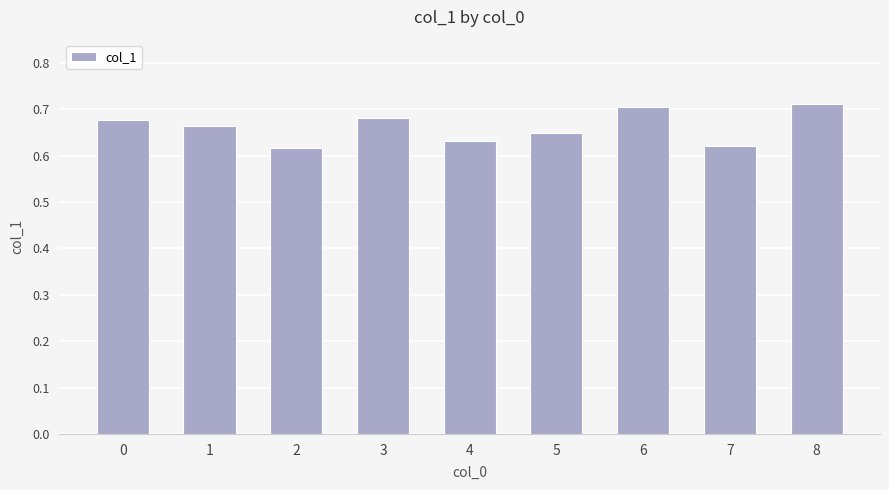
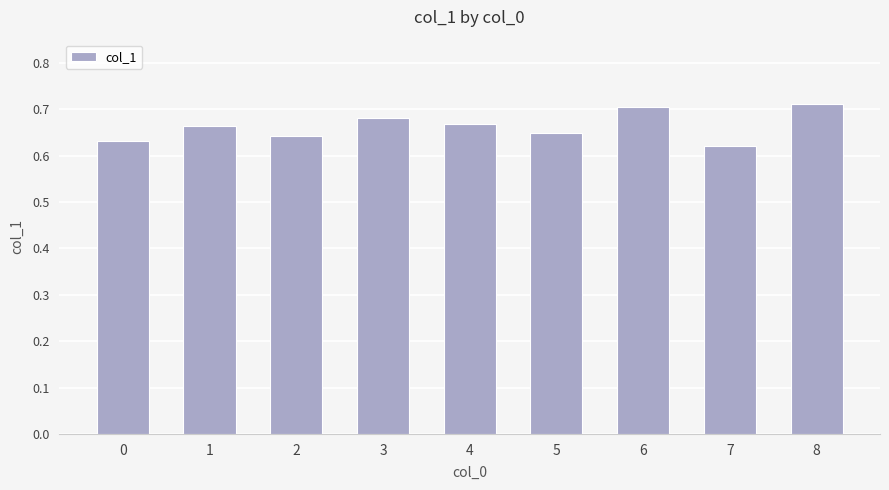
  {
-   "0": 0.68,
+   "0": 0.63,
    "1": 0.66,
-   "2": 0.62,
+   "2": 0.64,
    "3": 0.68,
-   "4": 0.63,
+   "4": 0.67,
    "5": 0.65,
    "6": 0.70,
    "7": 0.62,
    "8": 0.71
  }
